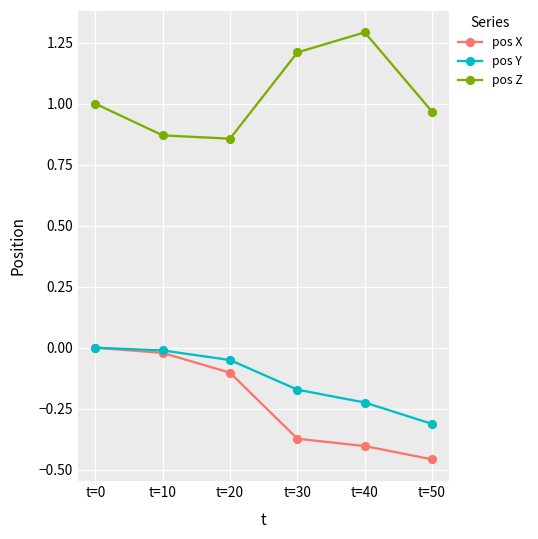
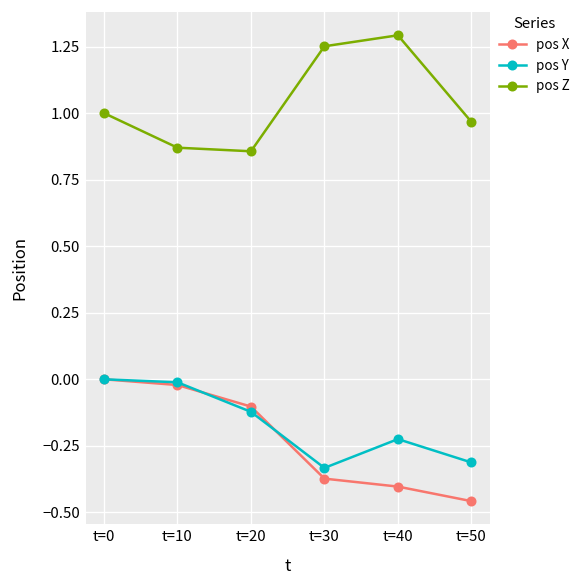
  {
    "pos X": {
      "t=20": -0.10,
      "t=30": -0.37,
      "t=40": -0.40,
      "t=50": -0.46
    },
    "pos Y": {
-     "t=20": -0.05,
-     "t=30": -0.17,
+     "t=20": -0.12,
+     "t=30": -0.33,
      "t=40": -0.22,
      "t=50": -0.31
    },
    "pos Z": {
      "t=0": 1.00,
      "t=10": 0.87,
      "t=20": 0.86,
-     "t=30": 1.21,
+     "t=30": 1.25,
      "t=40": 1.29,
      "t=50": 0.97
    }
  }
